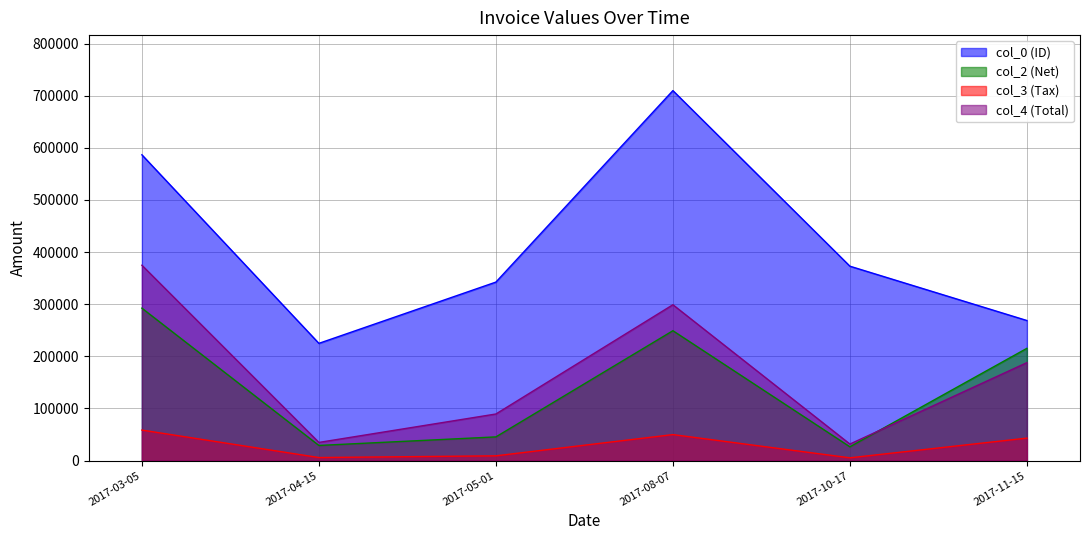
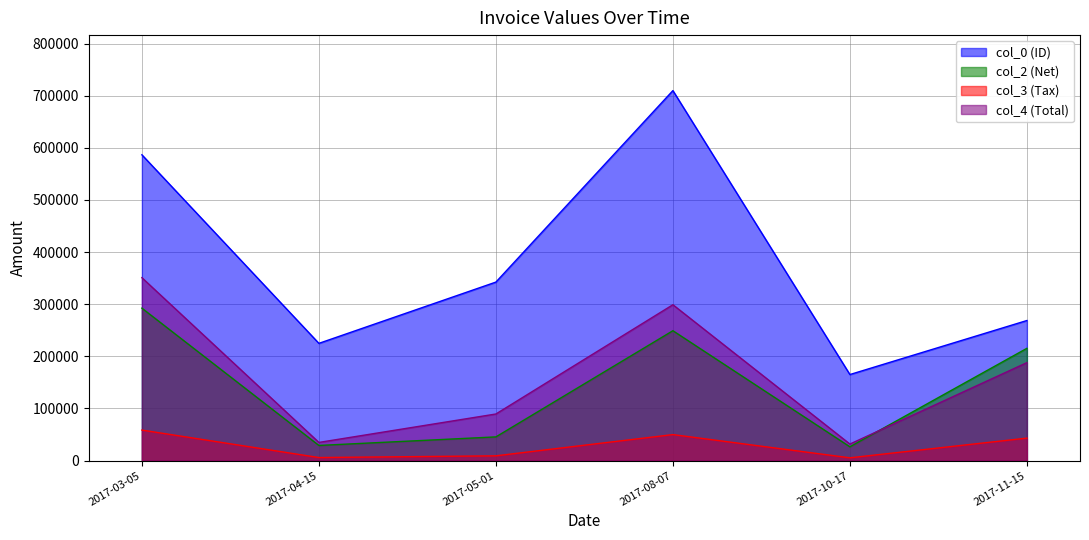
  {
    "col_0 (ID)": {
      "2017-03-05": 590000,
      "2017-04-15": 220000,
      "2017-05-01": 340000,
      "2017-08-07": 710000,
-     "2017-10-17": 370000,
+     "2017-10-17": 170000,
      "2017-11-15": 270000
    },
    "col_2 (Net)": {
      "2017-03-05": 290000,
      "2017-04-15": 30000,
      "2017-05-01": 50000,
      "2017-08-07": 250000,
      "2017-10-17": 30000,
      "2017-11-15": 220000
    },
    "col_3 (Tax)": {
      "2017-03-05": 60000,
      "2017-04-15": 10000,
      "2017-05-01": 10000,
      "2017-08-07": 50000,
      "2017-10-17": 10000,
      "2017-11-15": 40000
    },
    "col_4 (Total)": {
-     "2017-03-05": 370000,
+     "2017-03-05": 350000,
      "2017-04-15": 30000,
      "2017-05-01": 90000,
      "2017-08-07": 300000,
      "2017-10-17": 30000,
      "2017-11-15": 190000
    }
  }
